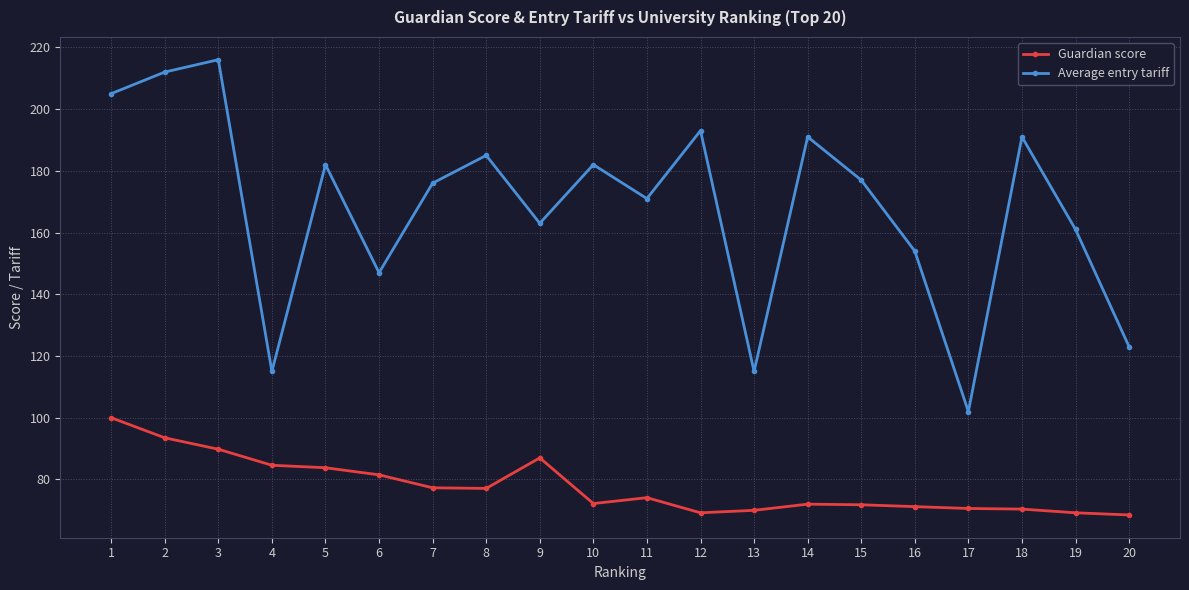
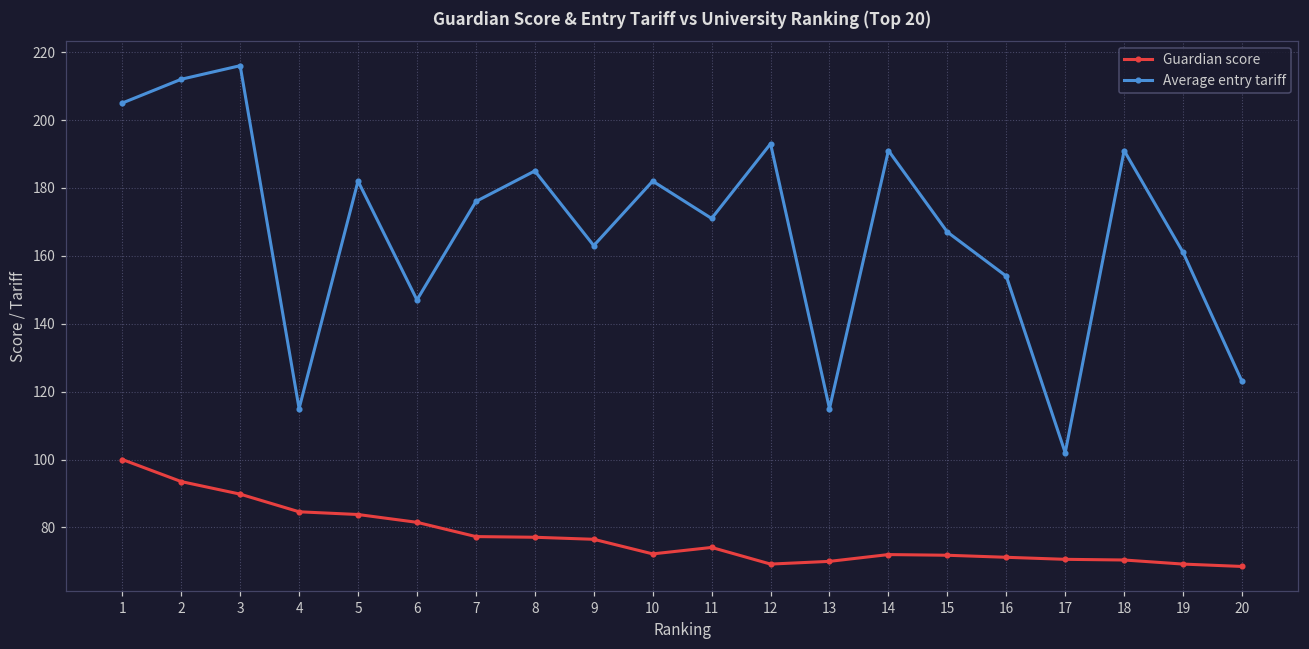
  {
    "Guardian score": {
      "1": 100,
      "2": 94,
      "3": 90,
      "4": 85,
      "5": 84,
      "6": 82,
      "7": 77,
      "8": 77,
-     "9": 87,
+     "9": 77,
      "10": 72,
      "11": 74,
      "12": 69,
      "13": 70,
      "14": 72,
      "15": 72,
      "16": 71,
      "17": 71,
      "18": 70,
      "19": 69,
      "20": 69
    },
    "Average entry tariff": {
      "1": 205,
      "2": 212,
      "3": 216,
      "4": 115,
      "5": 182,
      "6": 147,
      "7": 176,
      "8": 185,
      "9": 163,
      "10": 182,
      "11": 171,
      "12": 193,
      "13": 115,
      "14": 191,
-     "15": 177,
+     "15": 167,
      "16": 154,
      "17": 102,
      "18": 191,
      "19": 161,
      "20": 123
    }
  }
